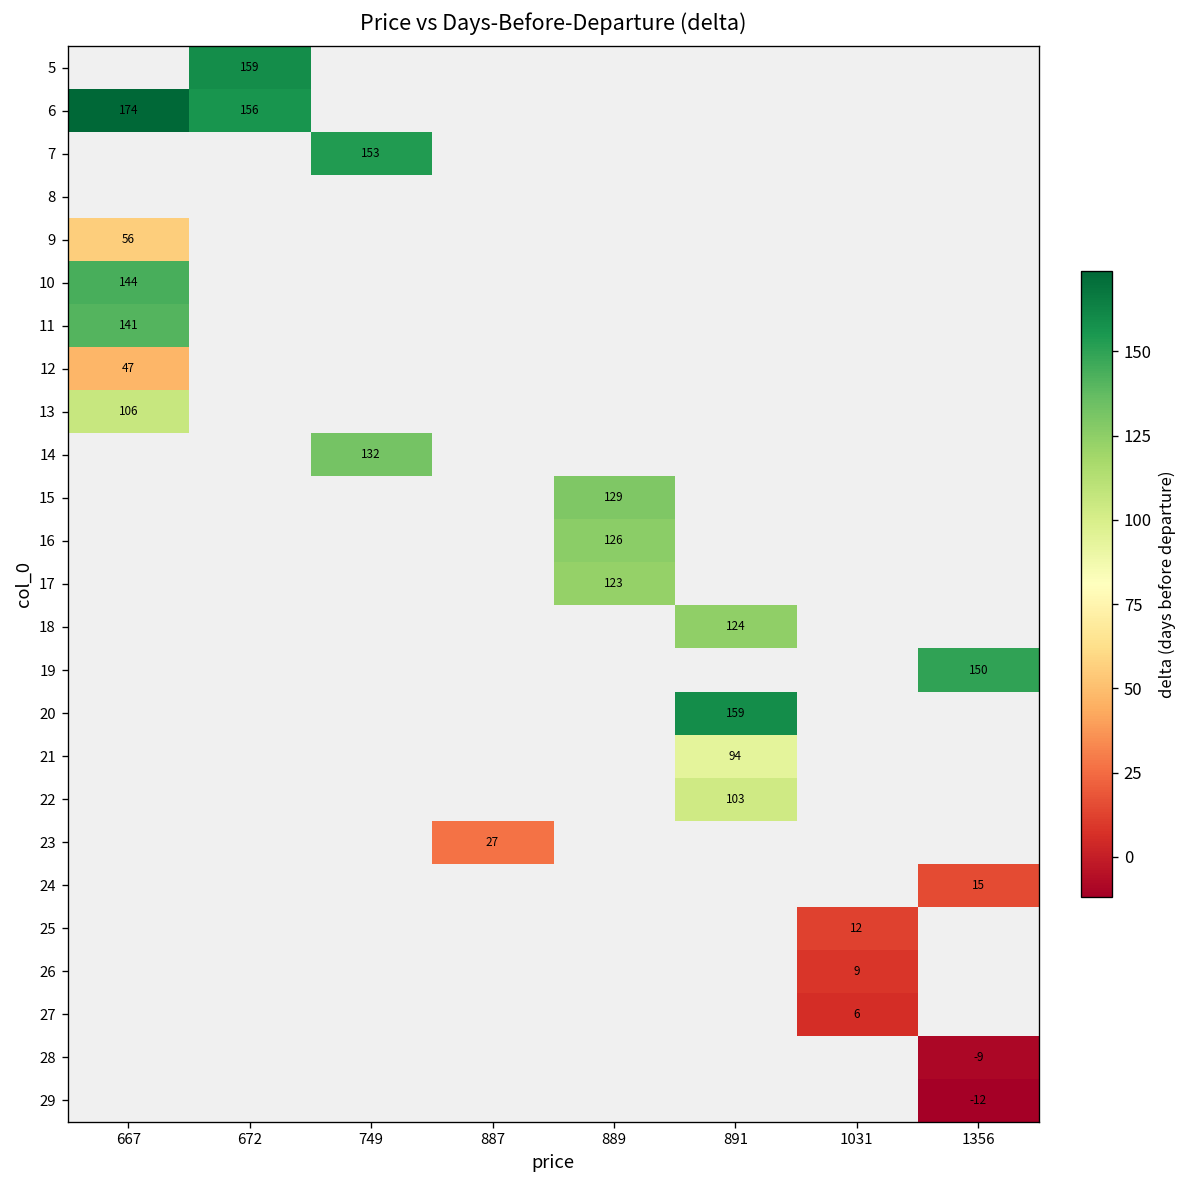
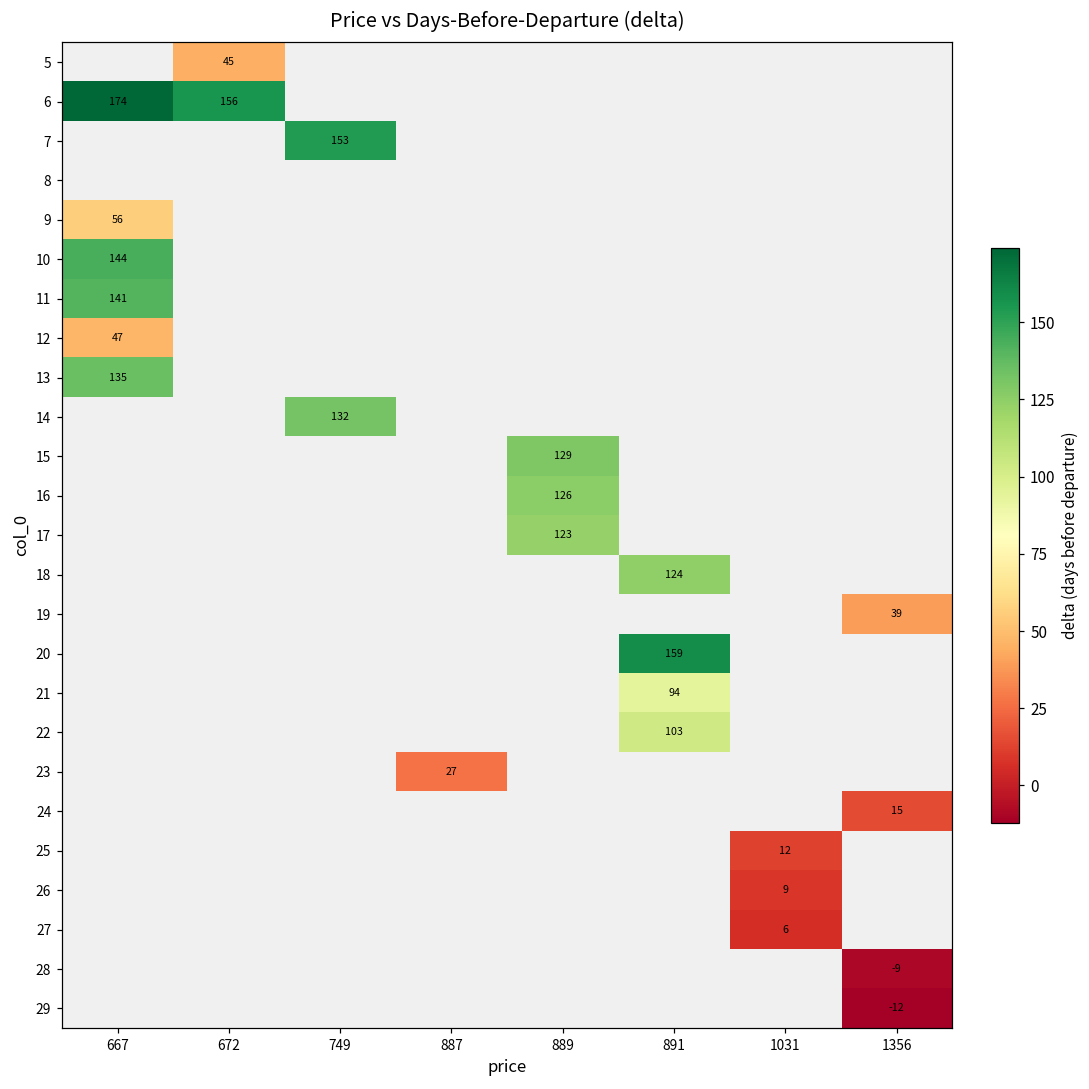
  {
    "5": {
-     "672": 159
+     "672": 45
    },
    "6": {
      "667": 174,
      "672": 156
    },
    "7": {
      "749": 153
    },
    "9": {
      "667": 56
    },
    "10": {
      "667": 144
    },
    "11": {
      "667": 141
    },
    "12": {
      "667": 47
    },
    "13": {
-     "667": 106
+     "667": 135
    },
    "14": {
      "749": 132
    },
    "15": {
      "889": 129
    },
    "16": {
      "889": 126
    },
    "17": {
      "889": 123
    },
    "18": {
      "891": 124
    },
    "19": {
-     "1356": 150
+     "1356": 39
    },
    "20": {
      "891": 159
    },
    "21": {
      "891": 94
    },
    "22": {
      "891": 103
    },
    "23": {
      "887": 27
    },
    "24": {
      "1356": 15
    },
    "25": {
      "1031": 12
    },
    "26": {
      "1031": 9
    },
    "27": {
      "1031": 6
    },
    "28": {
      "1356": -9
    },
    "29": {
      "1356": -12
    }
  }
